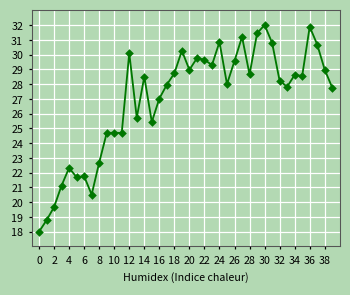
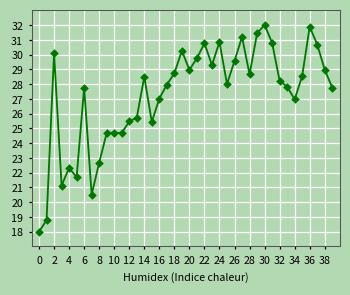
  {
    "0": 18.0,
-   "2": 19.7,
+   "2": 30.1,
    "4": 22.3,
-   "6": 21.8,
+   "6": 27.8,
    "8": 22.7,
    "10": 24.7,
-   "12": 30.1,
+   "12": 25.5,
    "14": 28.5,
    "16": 27.0,
    "18": 28.7,
    "20": 29.0,
-   "22": 29.7,
+   "22": 30.8,
    "24": 30.8,
    "26": 29.6,
    "28": 28.7,
    "30": 32.0,
    "32": 28.2,
-   "34": 28.6,
+   "34": 27.0,
    "36": 31.9,
    "38": 29.0
  }
